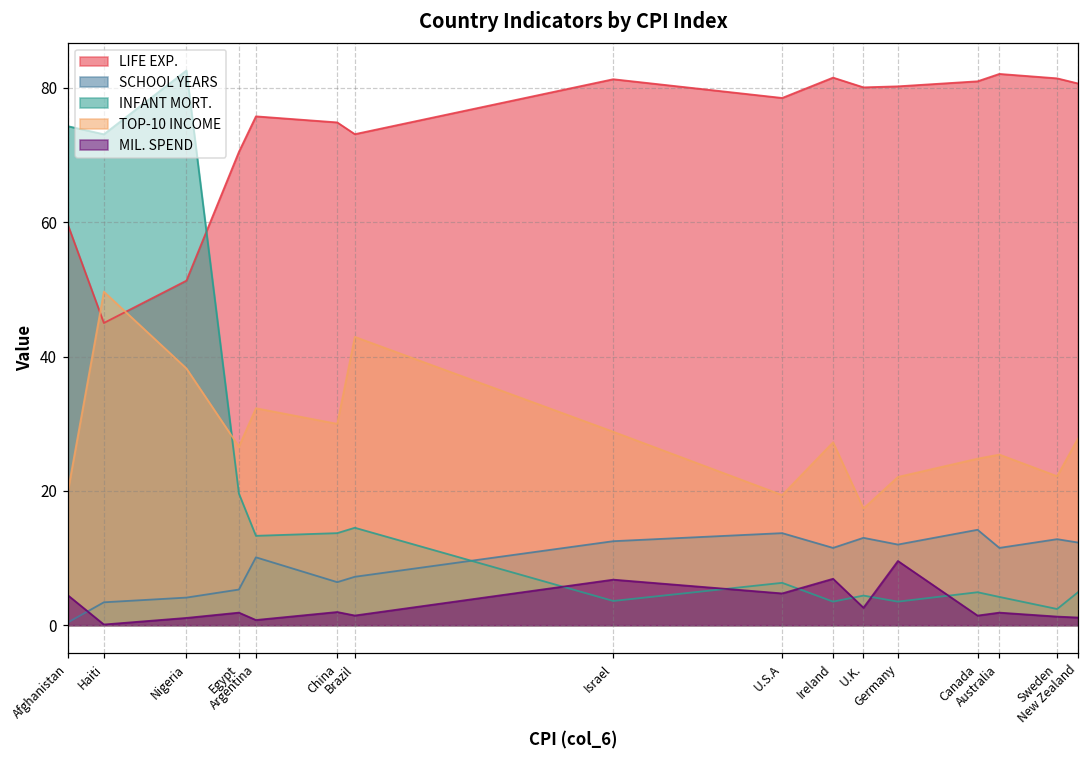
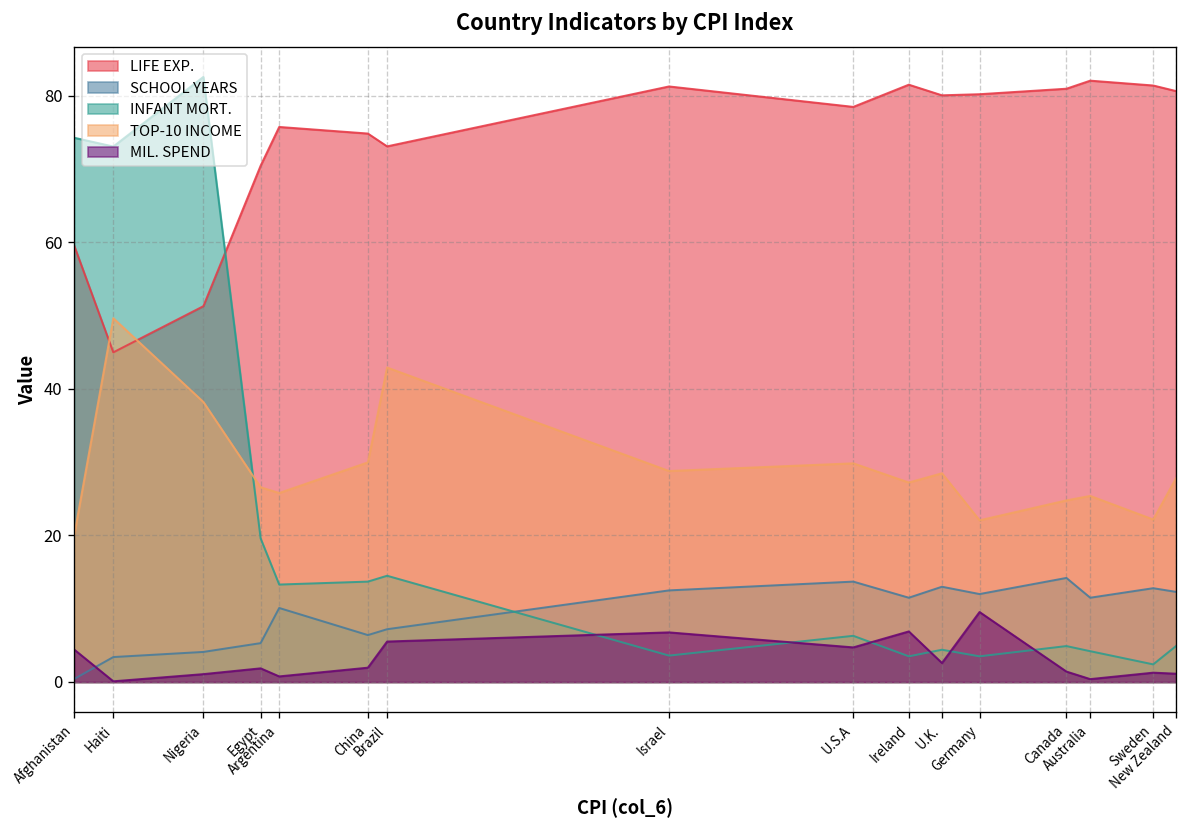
  {
    "LIFE EXP.": {
      "Afghanistan": 60,
      "Haiti": 45,
      "Nigeria": 51,
      "Egypt": 70,
      "Argentina": 76,
      "China": 75,
      "Brazil": 73,
      "Israel": 81,
      "U.S.A": 79,
      "Ireland": 82,
      "U.K.": 80,
      "Germany": 80,
      "Canada": 81,
      "Australia": 82,
      "Sweden": 81,
      "New Zealand": 81
    },
    "TOP-10 INCOME": {
      "Afghanistan": 20,
      "Haiti": 50,
      "Nigeria": 38,
      "Egypt": 27,
-     "Argentina": 32,
+     "Argentina": 26,
      "China": 30,
      "Brazil": 43,
      "Israel": 29,
-     "U.S.A": 19,
+     "U.S.A": 30,
      "Ireland": 27,
-     "U.K.": 17,
+     "U.K.": 28,
      "Germany": 22,
      "Canada": 25,
      "Australia": 25,
      "Sweden": 22,
      "New Zealand": 28
    },
    "MIL. SPEND": {
      "Afghanistan": 4,
      "Haiti": 0,
      "Nigeria": 1,
      "Egypt": 2,
      "Argentina": 1,
      "China": 2,
-     "Brazil": 1,
+     "Brazil": 6,
      "Israel": 7,
      "U.S.A": 5,
      "Ireland": 7,
      "U.K.": 3,
      "Germany": 10,
      "Canada": 1,
-     "Australia": 2,
+     "Australia": 0,
      "Sweden": 1,
      "New Zealand": 1
    }
  }
